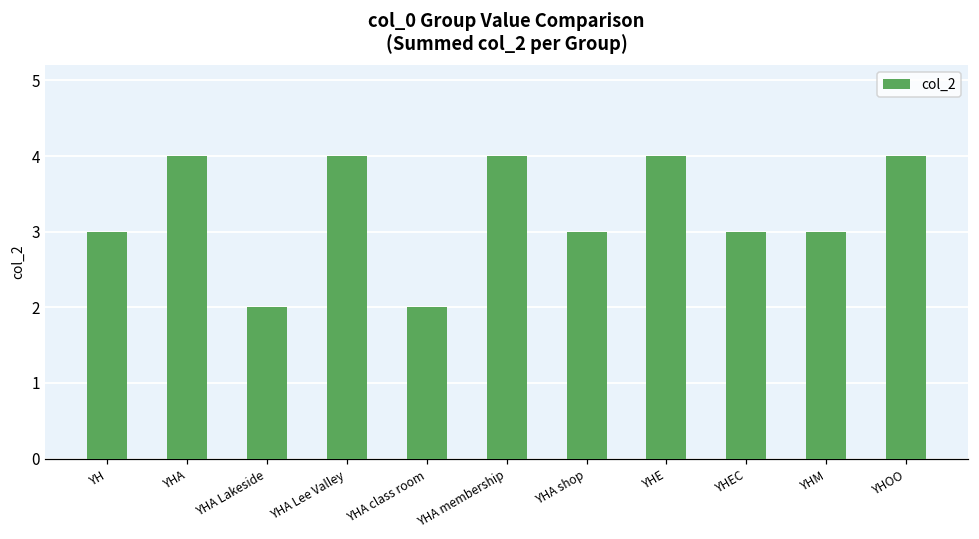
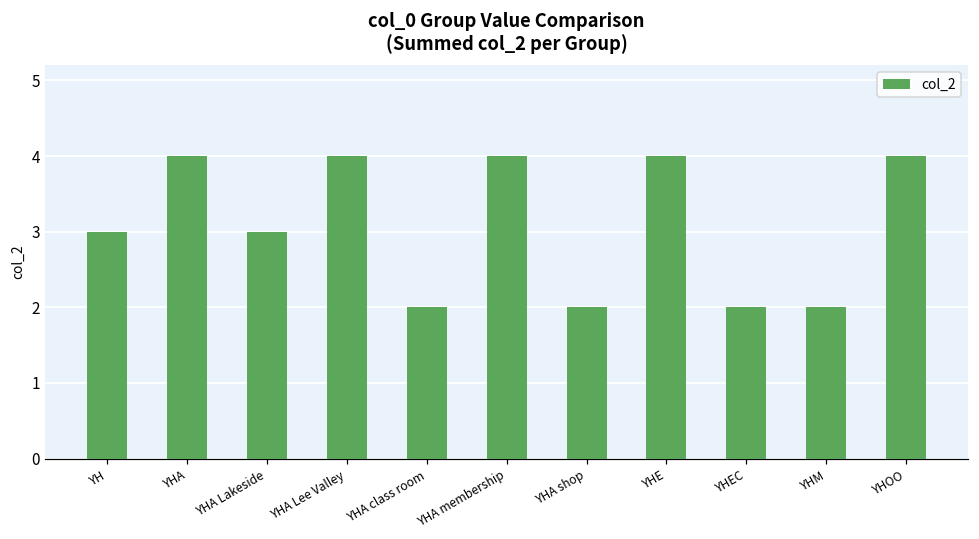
  {
    "YH": 3,
    "YHA": 4,
-   "YHA Lakeside": 2,
+   "YHA Lakeside": 3,
    "YHA Lee Valley": 4,
    "YHA class room": 2,
    "YHA membership": 4,
-   "YHA shop": 3,
+   "YHA shop": 2,
    "YHE": 4,
-   "YHEC": 3,
-   "YHM": 3,
+   "YHEC": 2,
+   "YHM": 2,
    "YHOO": 4
  }
